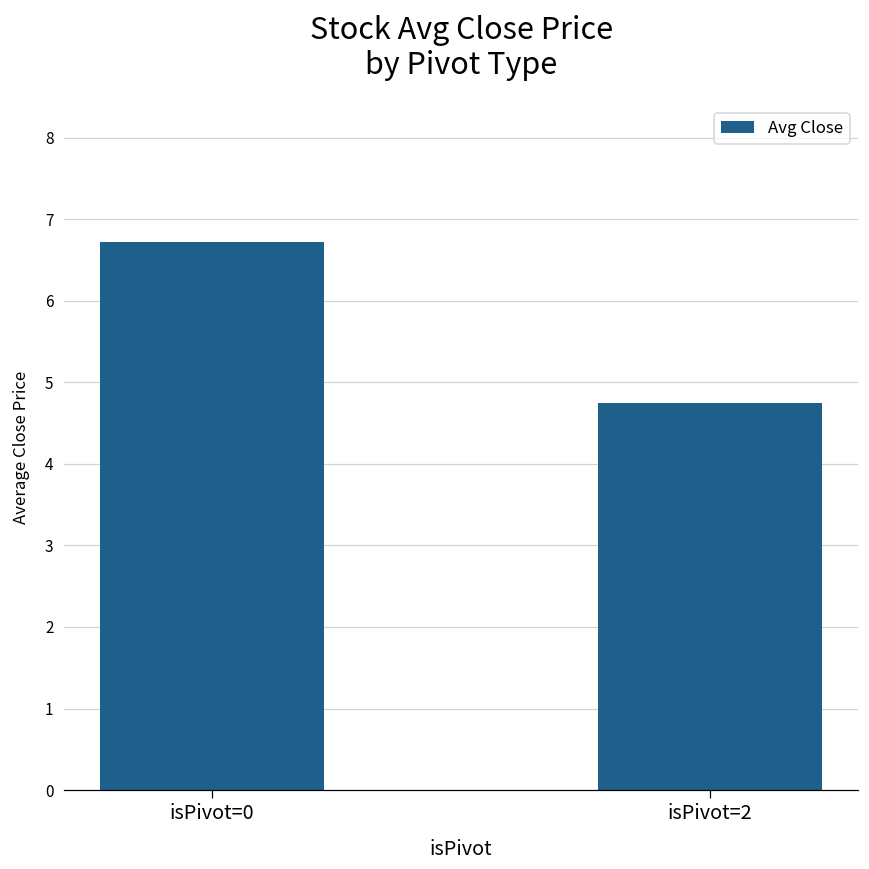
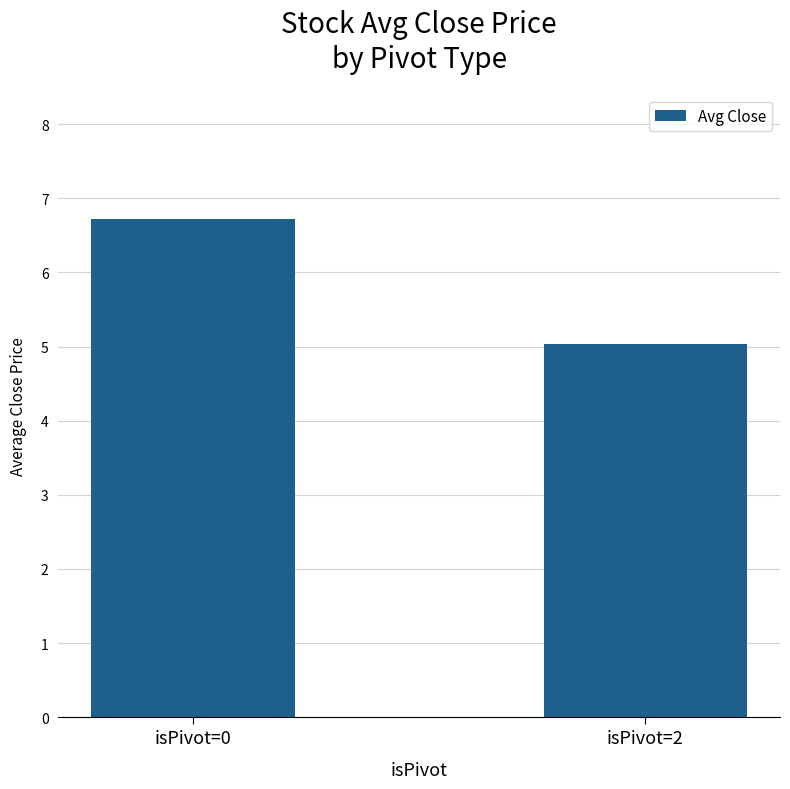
  {
    "isPivot=0": 6.7,
-   "isPivot=2": 4.8
+   "isPivot=2": 5.0
  }
